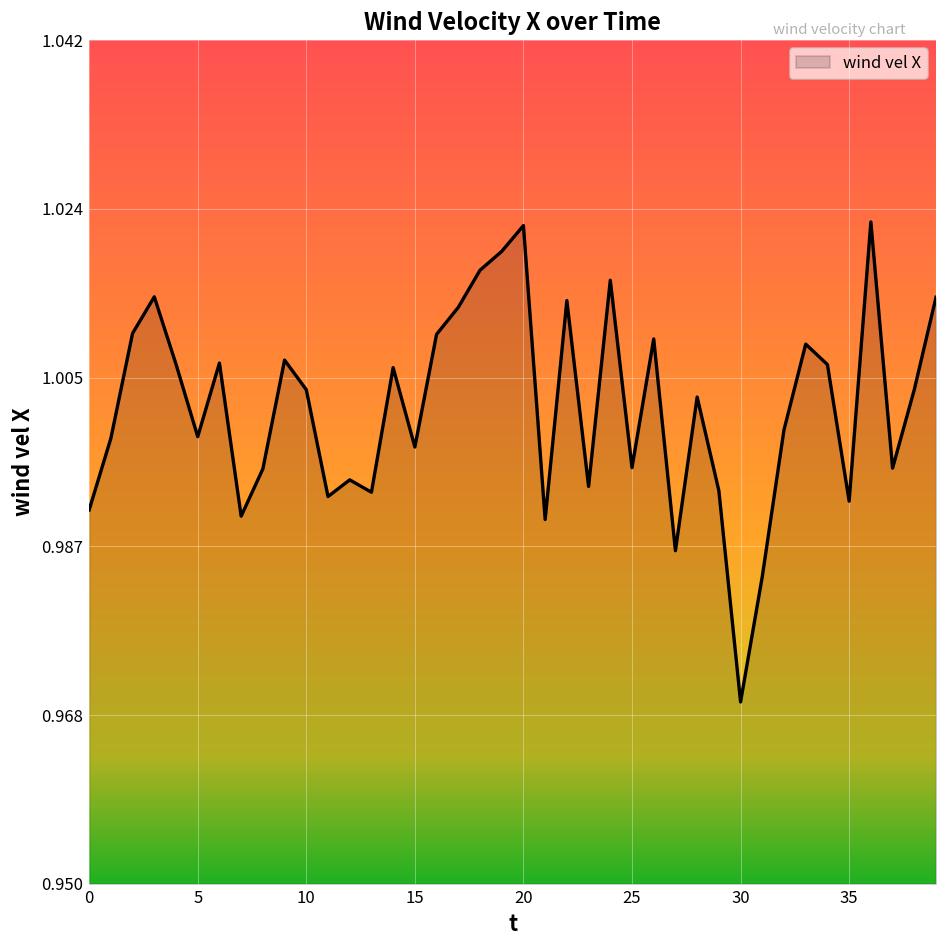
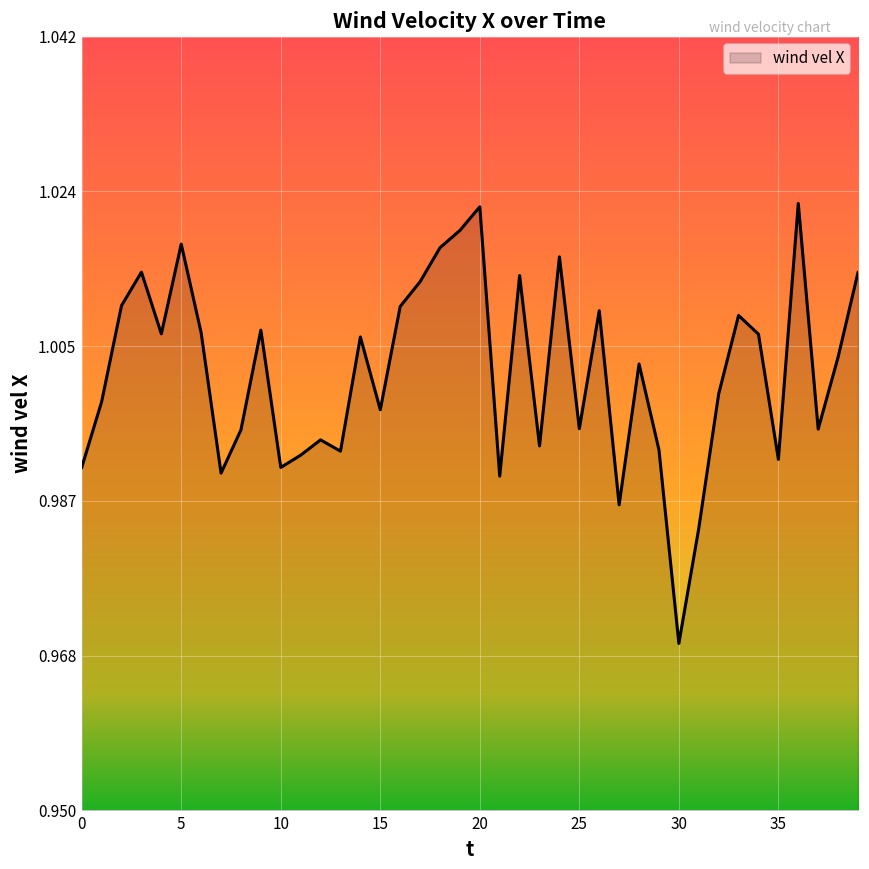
  {
    "0": 0.991,
-   "5": 0.999,
-   "10": 1.004,
+   "5": 1.018,
+   "10": 0.991,
    "15": 0.998,
    "20": 1.022,
    "25": 0.995,
    "30": 0.970,
    "35": 0.992
  }
